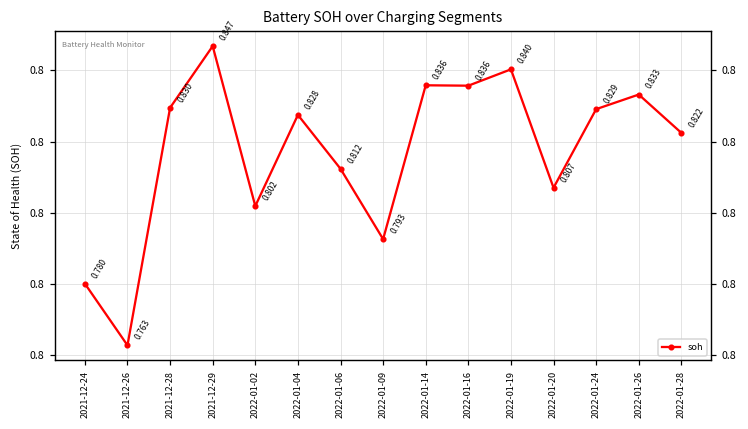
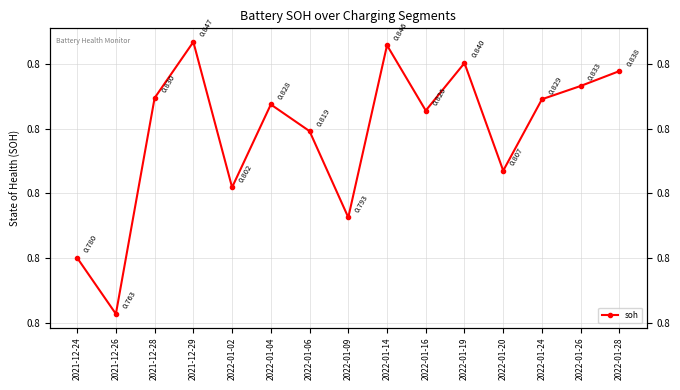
  {
    "2021-12-24": 0.780,
    "2021-12-26": 0.763,
    "2021-12-28": 0.830,
    "2021-12-29": 0.847,
    "2022-01-02": 0.802,
    "2022-01-04": 0.828,
-   "2022-01-06": 0.812,
+   "2022-01-06": 0.819,
    "2022-01-09": 0.793,
-   "2022-01-14": 0.836,
-   "2022-01-16": 0.836,
+   "2022-01-14": 0.846,
+   "2022-01-16": 0.826,
    "2022-01-19": 0.840,
    "2022-01-20": 0.807,
    "2022-01-24": 0.829,
    "2022-01-26": 0.833,
-   "2022-01-28": 0.822
+   "2022-01-28": 0.838
  }
